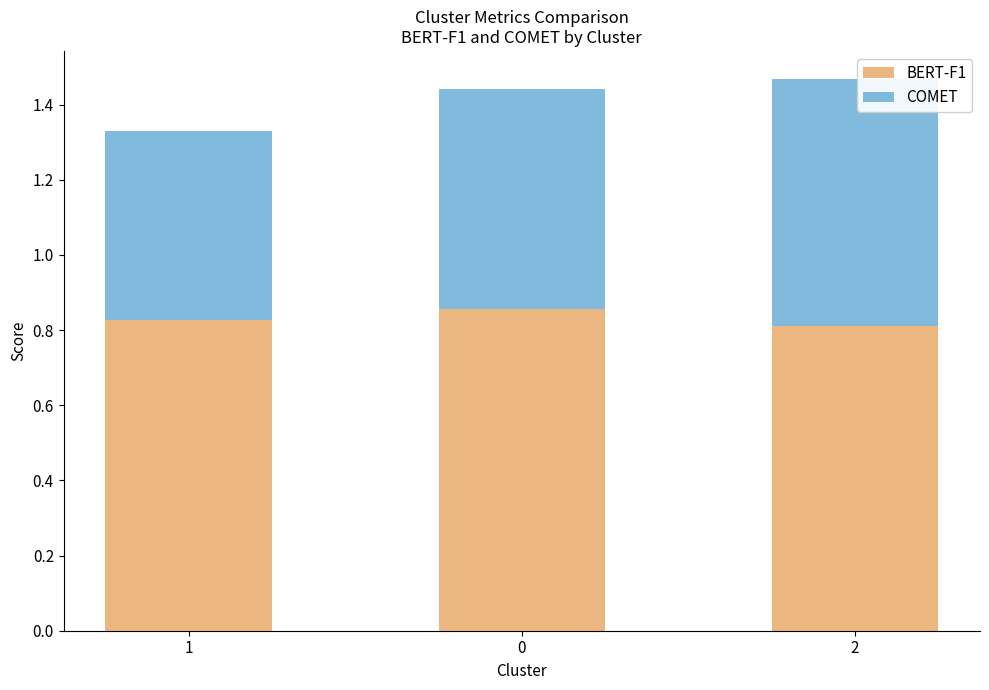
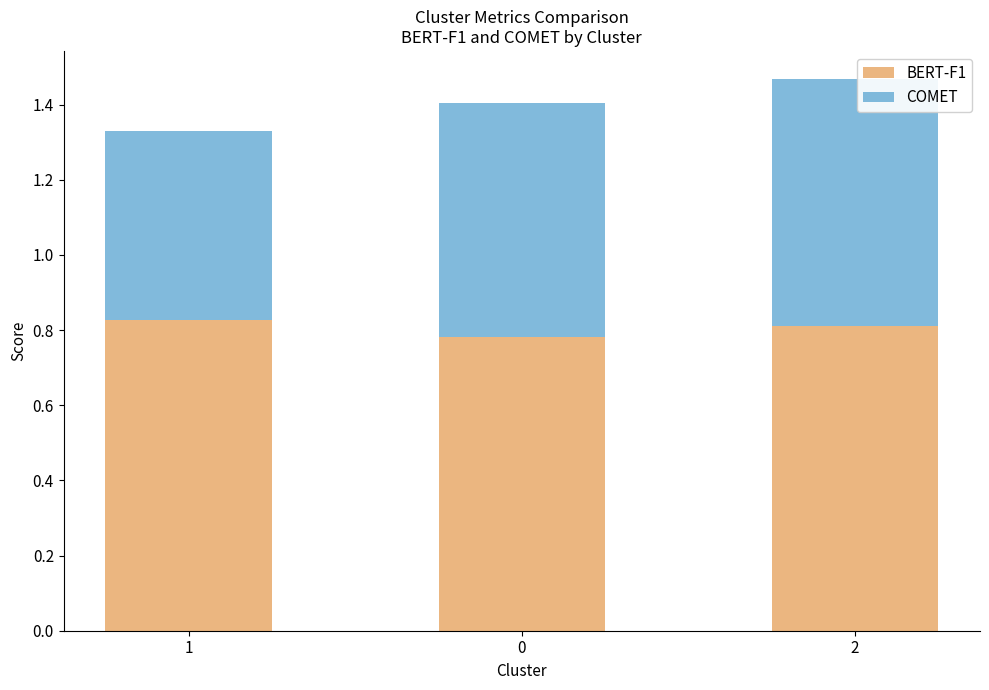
  {
    "BERT-F1": {
      "1": 0.83,
-     "0": 0.86,
+     "0": 0.78,
      "2": 0.81
    },
    "COMET": {
      "1": 0.50,
-     "0": 0.59,
+     "0": 0.62,
      "2": 0.66
    }
  }
